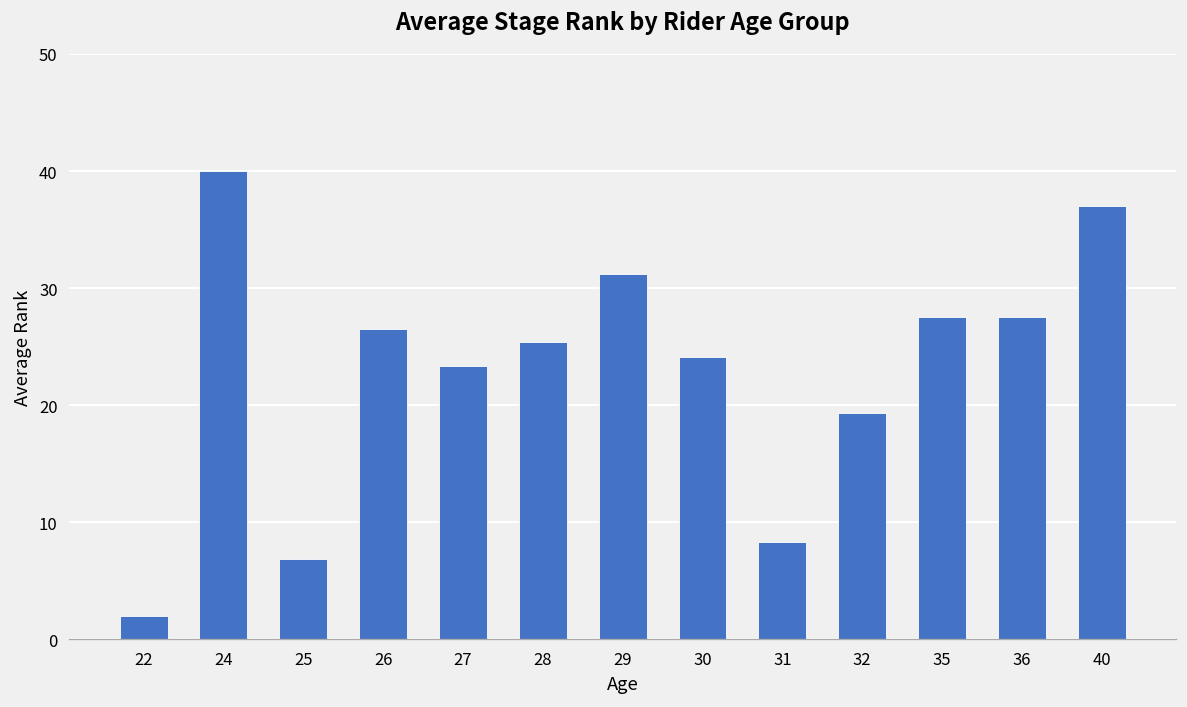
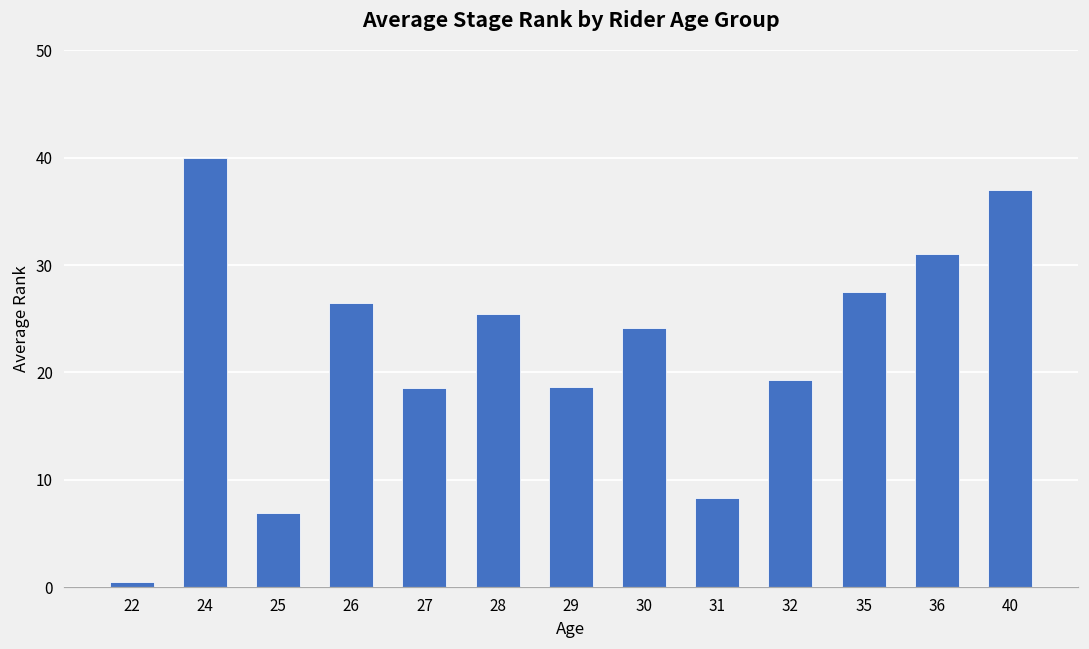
  {
-   "22": 2,
+   "22": 1,
    "24": 40,
    "25": 7,
    "26": 27,
-   "27": 23,
+   "27": 19,
    "28": 25,
-   "29": 31,
+   "29": 19,
    "30": 24,
    "31": 8,
    "32": 19,
    "35": 28,
-   "36": 28,
+   "36": 31,
    "40": 37
  }
